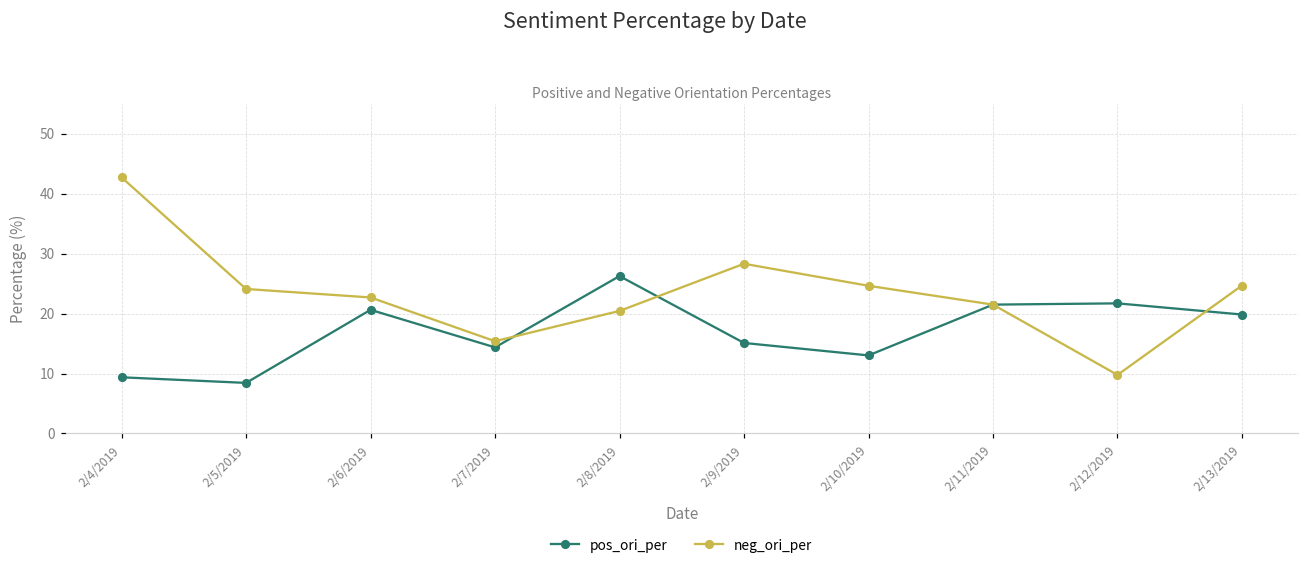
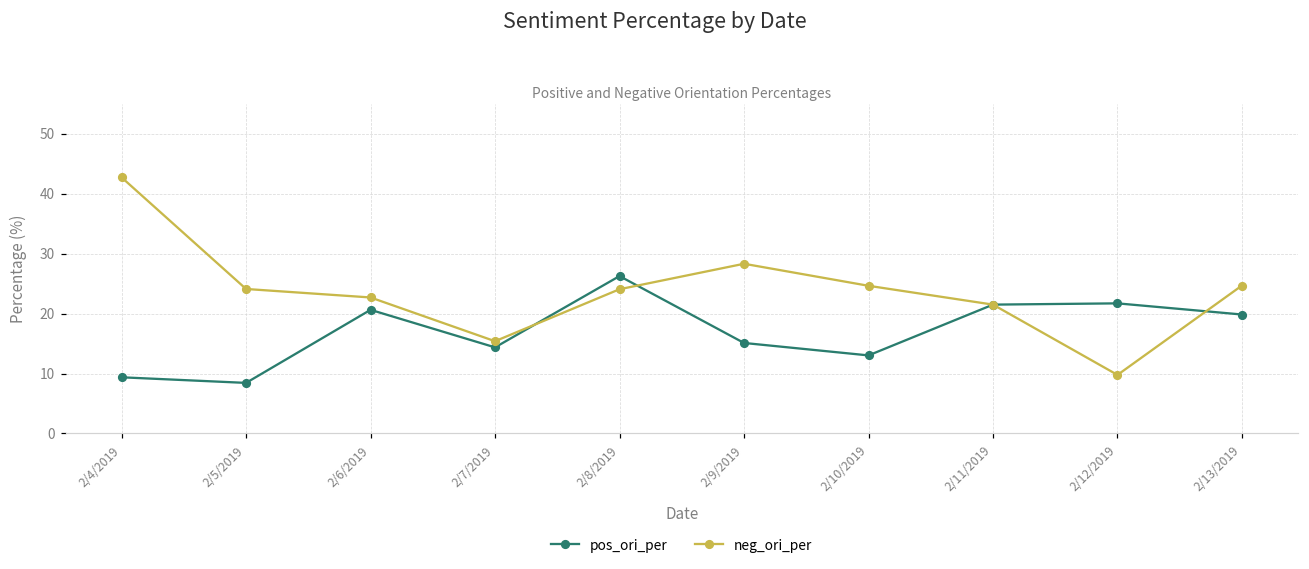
  {
    "pos_ori_per": {
      "2/4/2019": 9,
      "2/5/2019": 8,
      "2/6/2019": 21,
      "2/7/2019": 14,
      "2/8/2019": 26,
      "2/9/2019": 15,
      "2/10/2019": 13,
      "2/12/2019": 22,
      "2/13/2019": 20
    },
    "neg_ori_per": {
      "2/4/2019": 43,
      "2/5/2019": 24,
      "2/6/2019": 23,
      "2/7/2019": 15,
-     "2/8/2019": 20,
+     "2/8/2019": 24,
      "2/9/2019": 28,
      "2/10/2019": 25,
      "2/12/2019": 10,
      "2/13/2019": 25
    }
  }
